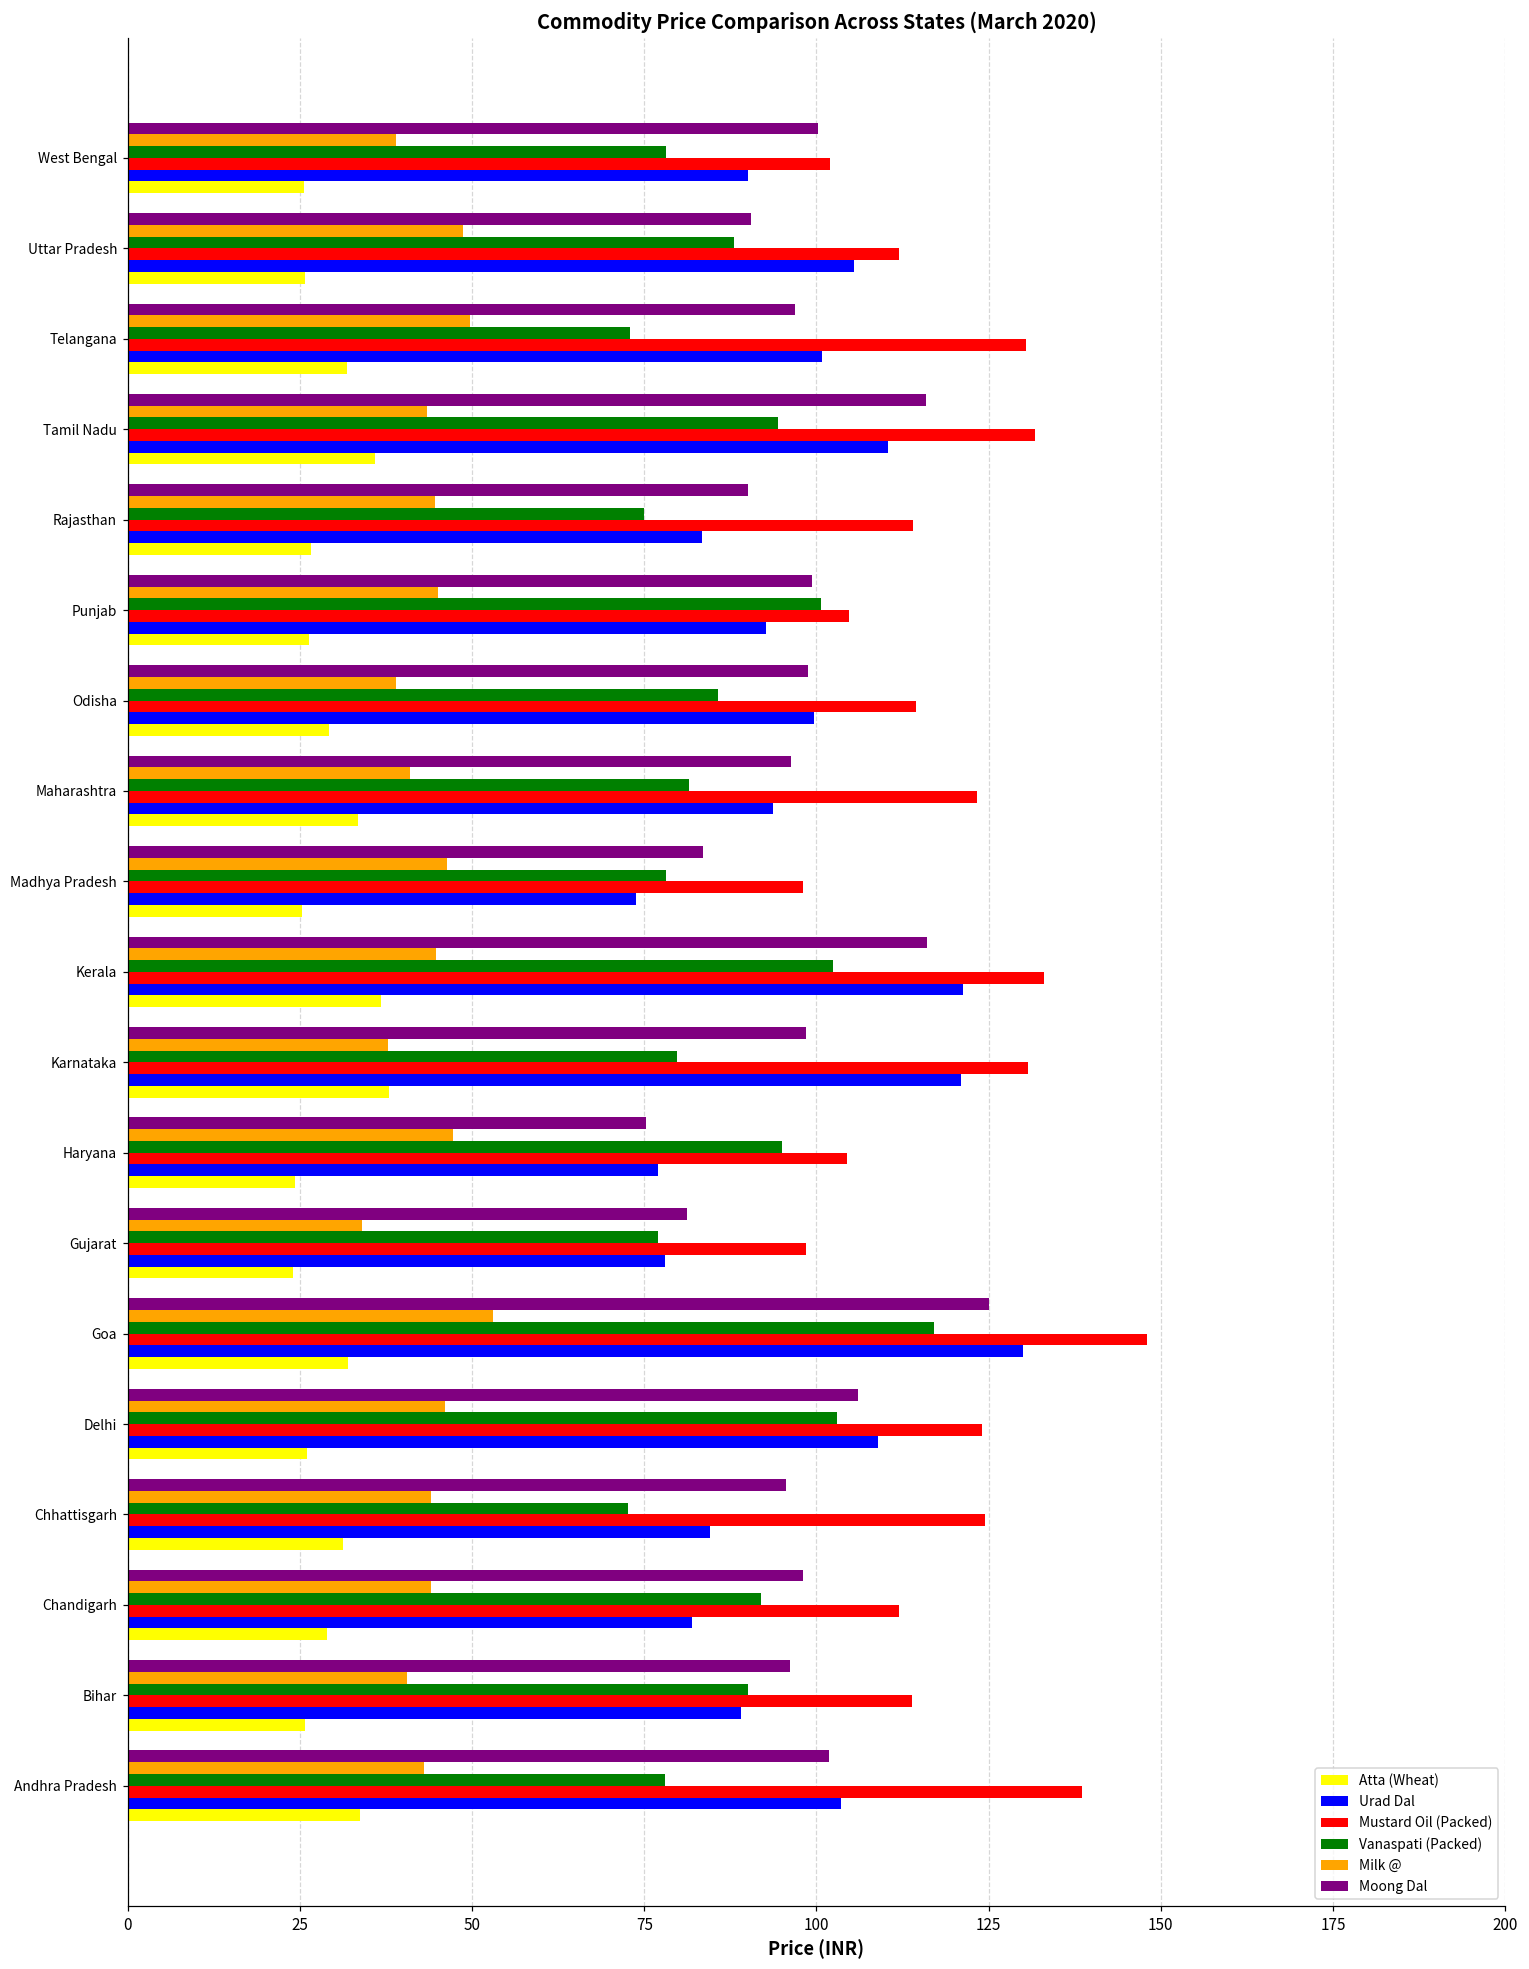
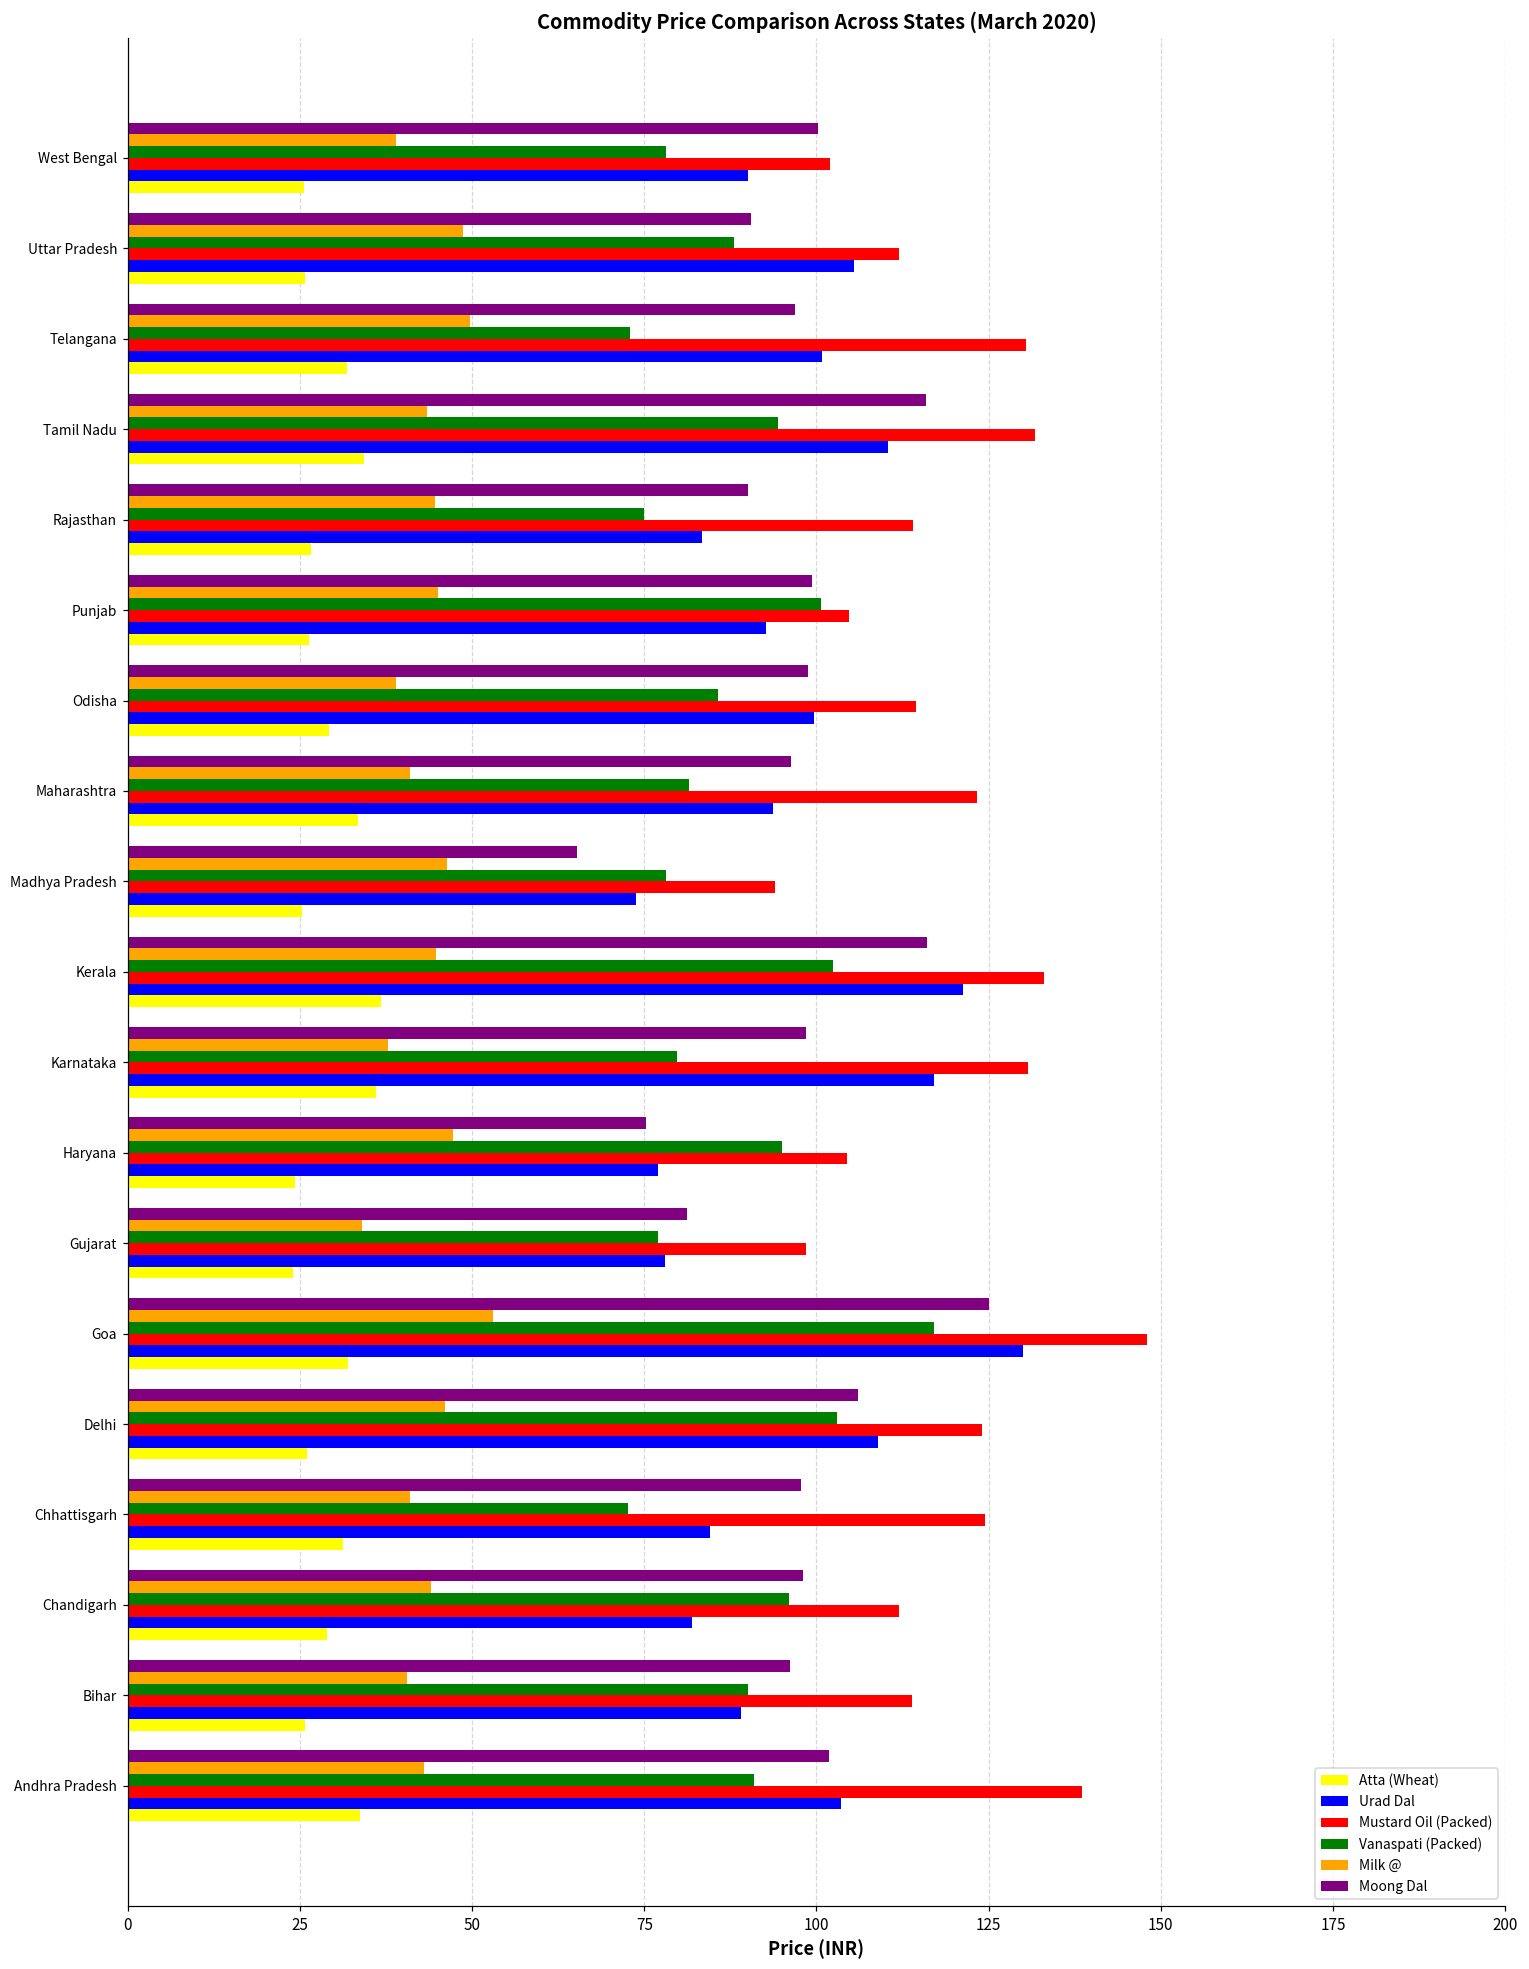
  {
    "Atta (Wheat)": {
      "West Bengal": 26,
      "Uttar Pradesh": 26,
      "Telangana": 32,
-     "Tamil Nadu": 36,
+     "Tamil Nadu": 34,
      "Rajasthan": 27,
      "Punjab": 26,
      "Odisha": 29,
      "Maharashtra": 34,
      "Madhya Pradesh": 25,
      "Kerala": 37,
-     "Karnataka": 38,
+     "Karnataka": 36,
      "Haryana": 24,
      "Gujarat": 24,
      "Goa": 32,
      "Delhi": 26,
      "Chhattisgarh": 31,
      "Chandigarh": 29,
      "Bihar": 26,
      "Andhra Pradesh": 34
    },
    "Urad Dal": {
      "West Bengal": 90,
      "Uttar Pradesh": 106,
      "Telangana": 101,
      "Tamil Nadu": 110,
      "Rajasthan": 83,
      "Punjab": 93,
      "Odisha": 100,
      "Maharashtra": 94,
      "Madhya Pradesh": 74,
      "Kerala": 121,
-     "Karnataka": 121,
+     "Karnataka": 117,
      "Haryana": 77,
      "Gujarat": 78,
      "Goa": 130,
      "Delhi": 109,
      "Chhattisgarh": 85,
      "Chandigarh": 82,
      "Bihar": 89,
      "Andhra Pradesh": 104
    },
    "Mustard Oil (Packed)": {
      "West Bengal": 102,
      "Uttar Pradesh": 112,
      "Telangana": 130,
      "Tamil Nadu": 132,
      "Rajasthan": 114,
      "Punjab": 105,
      "Odisha": 114,
      "Maharashtra": 123,
-     "Madhya Pradesh": 98,
+     "Madhya Pradesh": 94,
      "Kerala": 133,
      "Karnataka": 131,
      "Haryana": 105,
      "Gujarat": 98,
      "Goa": 148,
      "Delhi": 124,
      "Chhattisgarh": 124,
      "Chandigarh": 112,
      "Bihar": 114,
      "Andhra Pradesh": 139
    },
    "Vanaspati (Packed)": {
      "West Bengal": 78,
      "Uttar Pradesh": 88,
      "Telangana": 73,
      "Tamil Nadu": 94,
      "Rajasthan": 75,
      "Punjab": 101,
      "Odisha": 86,
      "Maharashtra": 82,
      "Madhya Pradesh": 78,
      "Kerala": 102,
      "Karnataka": 80,
      "Haryana": 95,
      "Gujarat": 77,
      "Goa": 117,
      "Delhi": 103,
      "Chhattisgarh": 73,
-     "Chandigarh": 92,
+     "Chandigarh": 96,
      "Bihar": 90,
-     "Andhra Pradesh": 78
+     "Andhra Pradesh": 91
    },
    "Milk @": {
      "West Bengal": 39,
      "Uttar Pradesh": 49,
      "Telangana": 50,
      "Tamil Nadu": 43,
      "Rajasthan": 45,
      "Punjab": 45,
      "Odisha": 39,
      "Maharashtra": 41,
      "Madhya Pradesh": 46,
      "Kerala": 45,
      "Karnataka": 38,
      "Haryana": 47,
      "Gujarat": 34,
      "Goa": 53,
      "Delhi": 46,
-     "Chhattisgarh": 44,
+     "Chhattisgarh": 41,
      "Chandigarh": 44,
      "Bihar": 41,
      "Andhra Pradesh": 43
    },
    "Moong Dal": {
      "West Bengal": 100,
      "Uttar Pradesh": 91,
      "Telangana": 97,
      "Tamil Nadu": 116,
      "Rajasthan": 90,
      "Punjab": 99,
      "Odisha": 99,
      "Maharashtra": 96,
-     "Madhya Pradesh": 84,
+     "Madhya Pradesh": 65,
      "Kerala": 116,
      "Karnataka": 99,
      "Haryana": 75,
      "Gujarat": 81,
      "Goa": 125,
      "Delhi": 106,
-     "Chhattisgarh": 96,
+     "Chhattisgarh": 98,
      "Chandigarh": 98,
      "Bihar": 96,
      "Andhra Pradesh": 102
    }
  }
